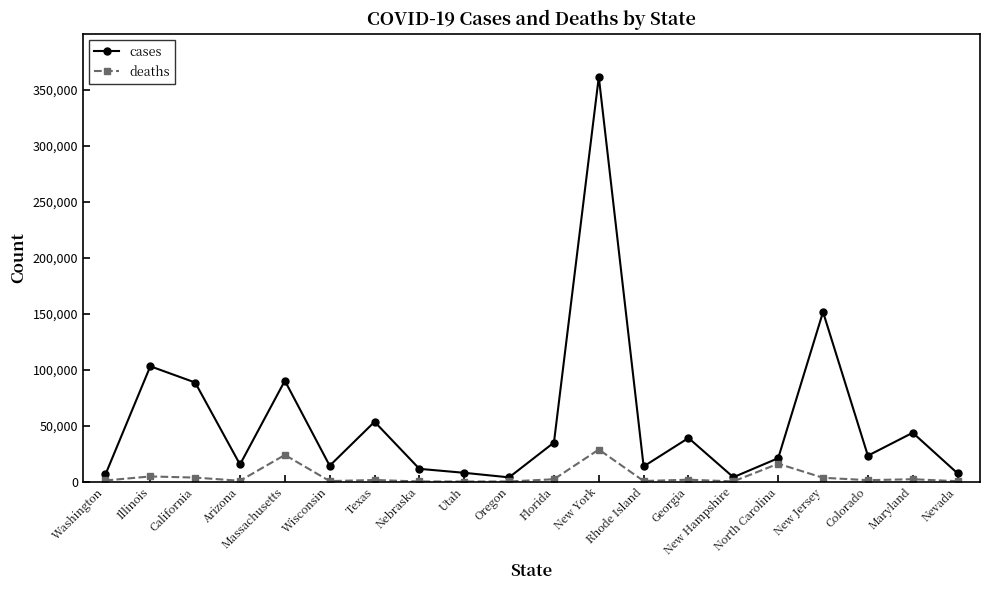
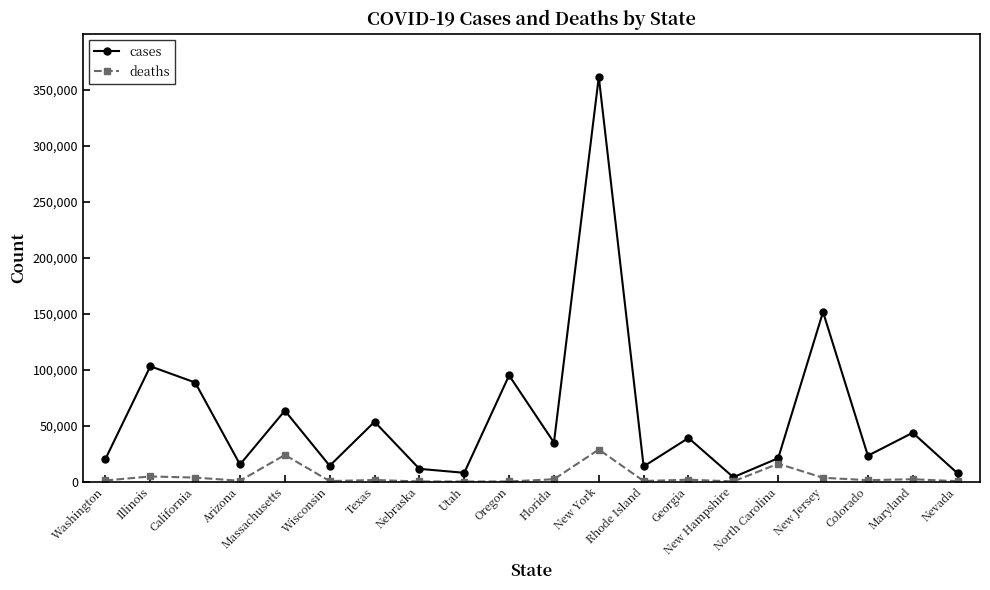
  {
    "cases": {
-     "Washington": "6,000",
+     "Washington": "20,000",
      "Illinois": "103,000",
      "California": "88,000",
      "Arizona": "15,000",
-     "Massachusetts": "90,000",
+     "Massachusetts": "63,000",
      "Wisconsin": "14,000",
      "Texas": "53,000",
      "Nebraska": "11,000",
      "Utah": "8,000",
-     "Oregon": "4,000",
+     "Oregon": "95,000",
      "Florida": "35,000",
      "New York": "361,000",
      "Rhode Island": "14,000",
      "Georgia": "39,000",
      "New Hampshire": "4,000",
      "North Carolina": "21,000",
      "New Jersey": "151,000",
      "Colorado": "23,000",
      "Maryland": "44,000",
      "Nevada": "7,000"
    },
    "deaths": {
      "Washington": "1,000",
      "Illinois": "5,000",
      "California": "4,000",
      "Arizona": "1,000",
      "Massachusetts": "24,000",
      "Wisconsin": "0",
      "Texas": "1,000",
      "Nebraska": "0",
      "Utah": "0",
      "Oregon": "0",
      "Florida": "2,000",
      "New York": "29,000",
      "Rhode Island": "1,000",
      "Georgia": "2,000",
      "New Hampshire": "0",
      "North Carolina": "16,000",
      "New Jersey": "3,000",
      "Colorado": "1,000",
      "Maryland": "2,000",
      "Nevada": "0"
    }
  }
